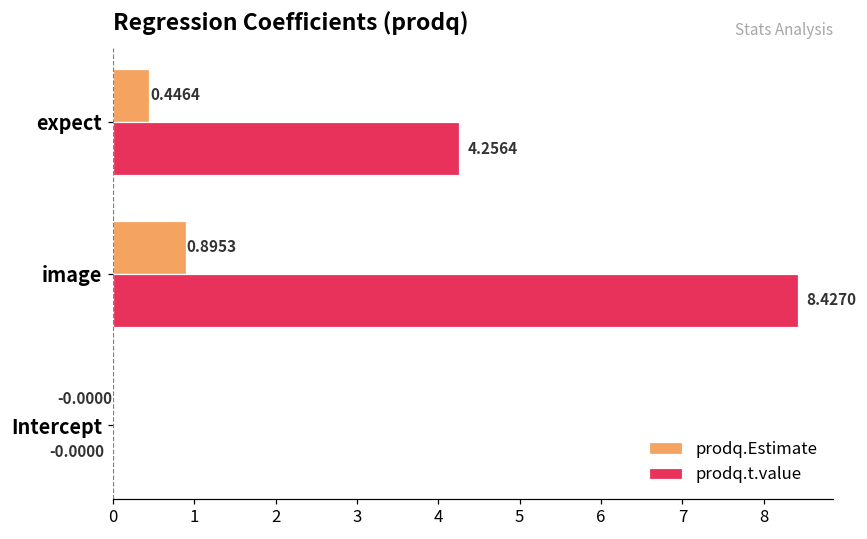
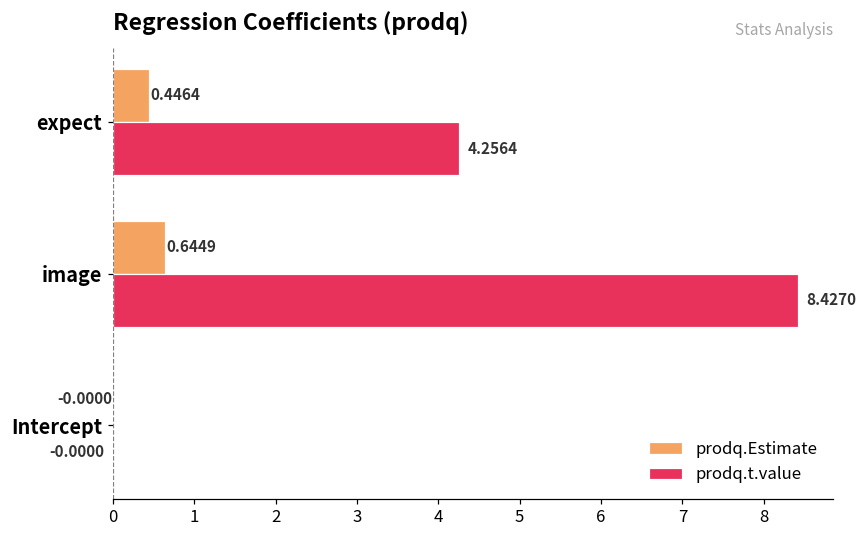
  {
    "prodq.Estimate": {
      "expect": 0.4464,
-     "image": 0.8953,
+     "image": 0.6449,
      "Intercept": -0.0000
    },
    "prodq.t.value": {
      "expect": 4.2564,
      "image": 8.4270,
      "Intercept": -0.0000
    }
  }
